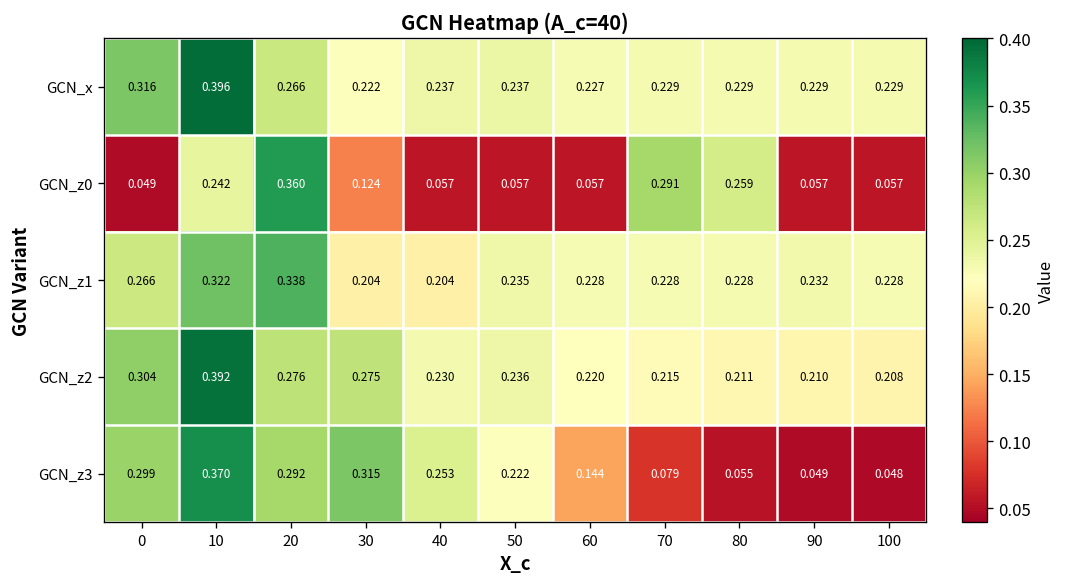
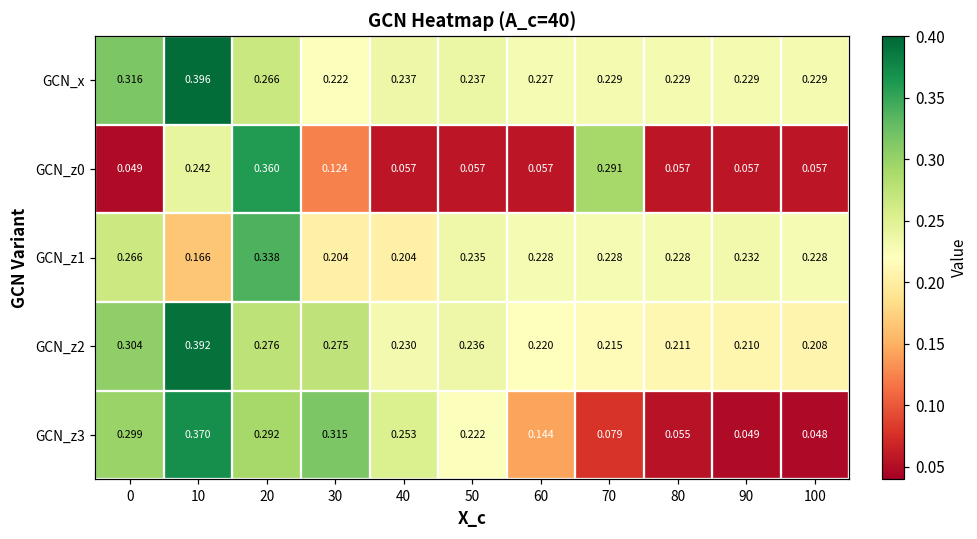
  {
    "GCN_x": {
      "0": 0.316,
      "10": 0.396,
      "20": 0.266,
      "30": 0.222,
      "40": 0.237,
      "50": 0.237,
      "60": 0.227,
      "70": 0.229,
      "80": 0.229,
      "90": 0.229,
      "100": 0.229
    },
    "GCN_z0": {
      "0": 0.049,
      "10": 0.242,
      "20": 0.360,
      "30": 0.124,
      "40": 0.057,
      "50": 0.057,
      "60": 0.057,
      "70": 0.291,
-     "80": 0.259,
+     "80": 0.057,
      "90": 0.057,
      "100": 0.057
    },
    "GCN_z1": {
      "0": 0.266,
-     "10": 0.322,
+     "10": 0.166,
      "20": 0.338,
      "30": 0.204,
      "40": 0.204,
      "50": 0.235,
      "60": 0.228,
      "70": 0.228,
      "80": 0.228,
      "90": 0.232,
      "100": 0.228
    },
    "GCN_z2": {
      "0": 0.304,
      "10": 0.392,
      "20": 0.276,
      "30": 0.275,
      "40": 0.230,
      "50": 0.236,
      "60": 0.220,
      "70": 0.215,
      "80": 0.211,
      "90": 0.210,
      "100": 0.208
    },
    "GCN_z3": {
      "0": 0.299,
      "10": 0.370,
      "20": 0.292,
      "30": 0.315,
      "40": 0.253,
      "50": 0.222,
      "60": 0.144,
      "70": 0.079,
      "80": 0.055,
      "90": 0.049,
      "100": 0.048
    }
  }
